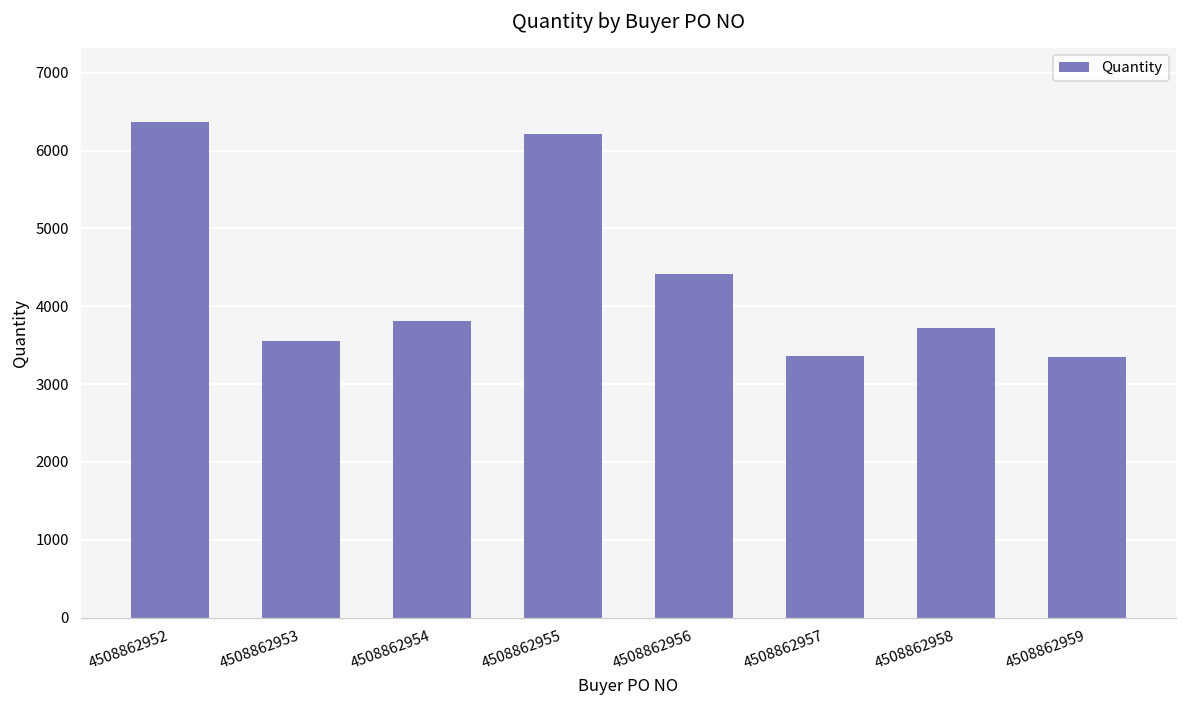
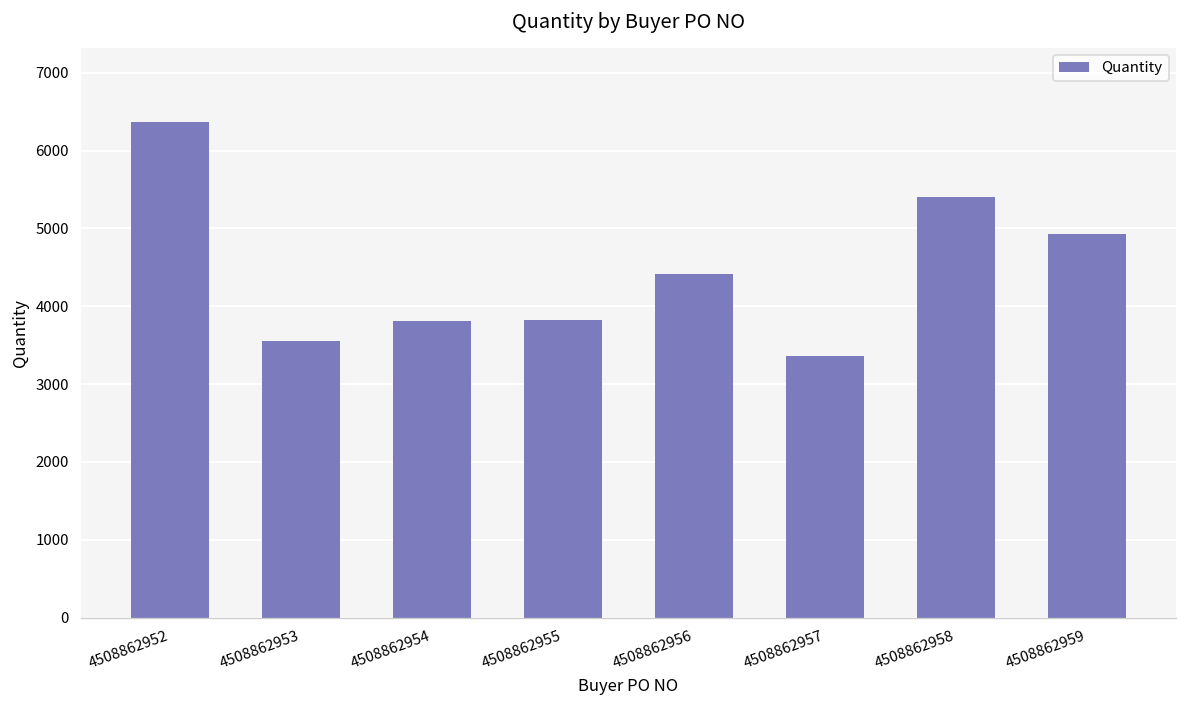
  {
    "4508862952": 6400,
    "4508862953": 3600,
    "4508862954": 3800,
-   "4508862955": 6200,
+   "4508862955": 3800,
    "4508862956": 4400,
    "4508862957": 3400,
-   "4508862958": 3700,
-   "4508862959": 3400
+   "4508862958": 5400,
+   "4508862959": 4900
  }
